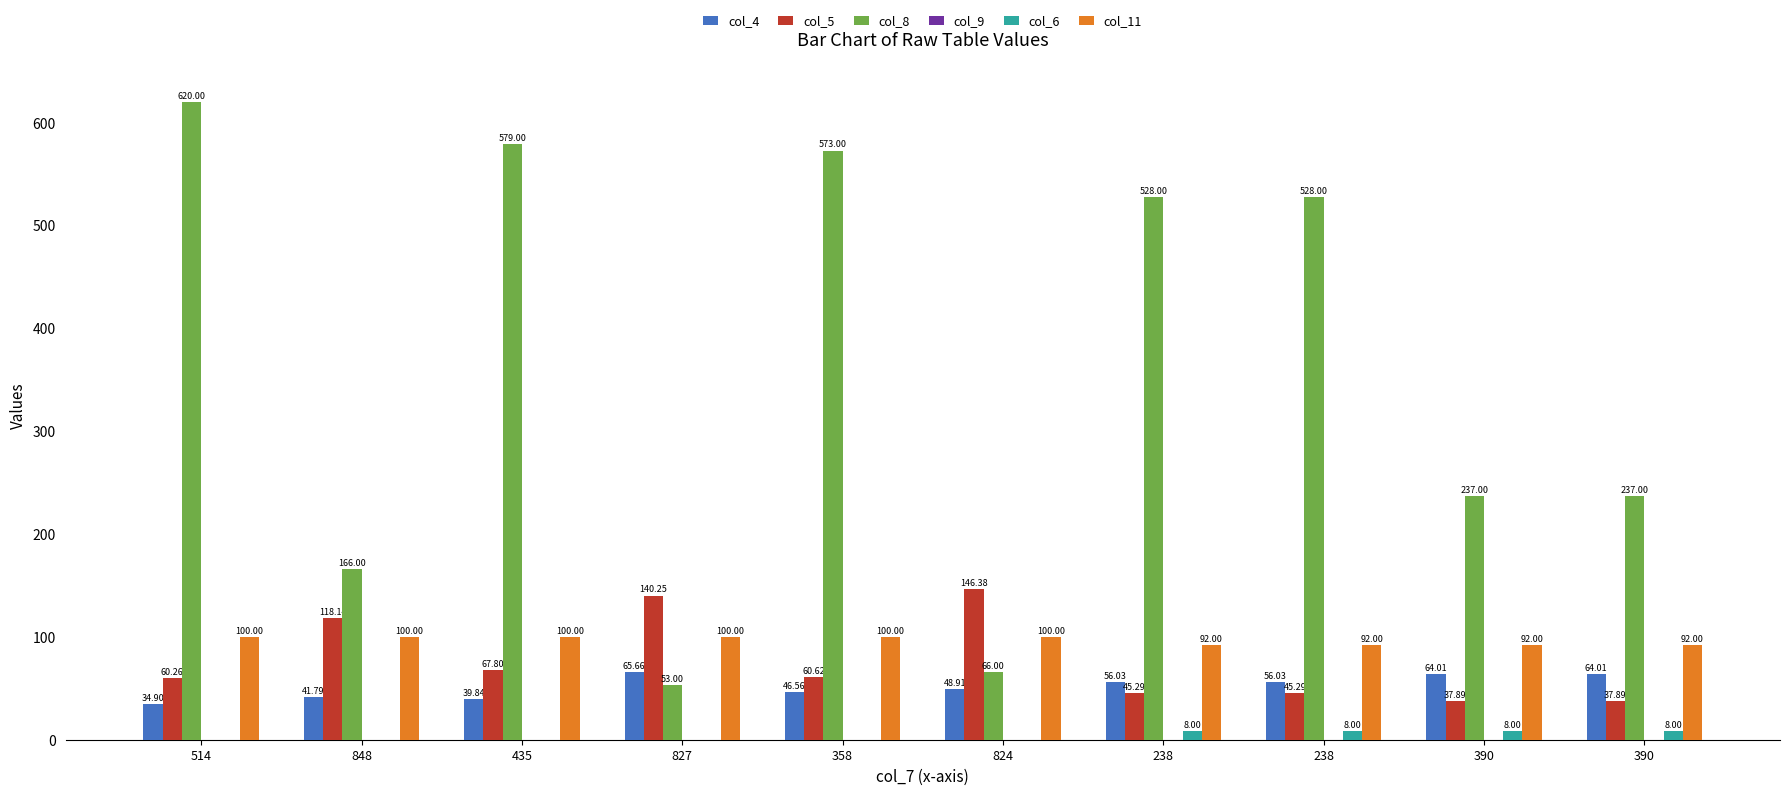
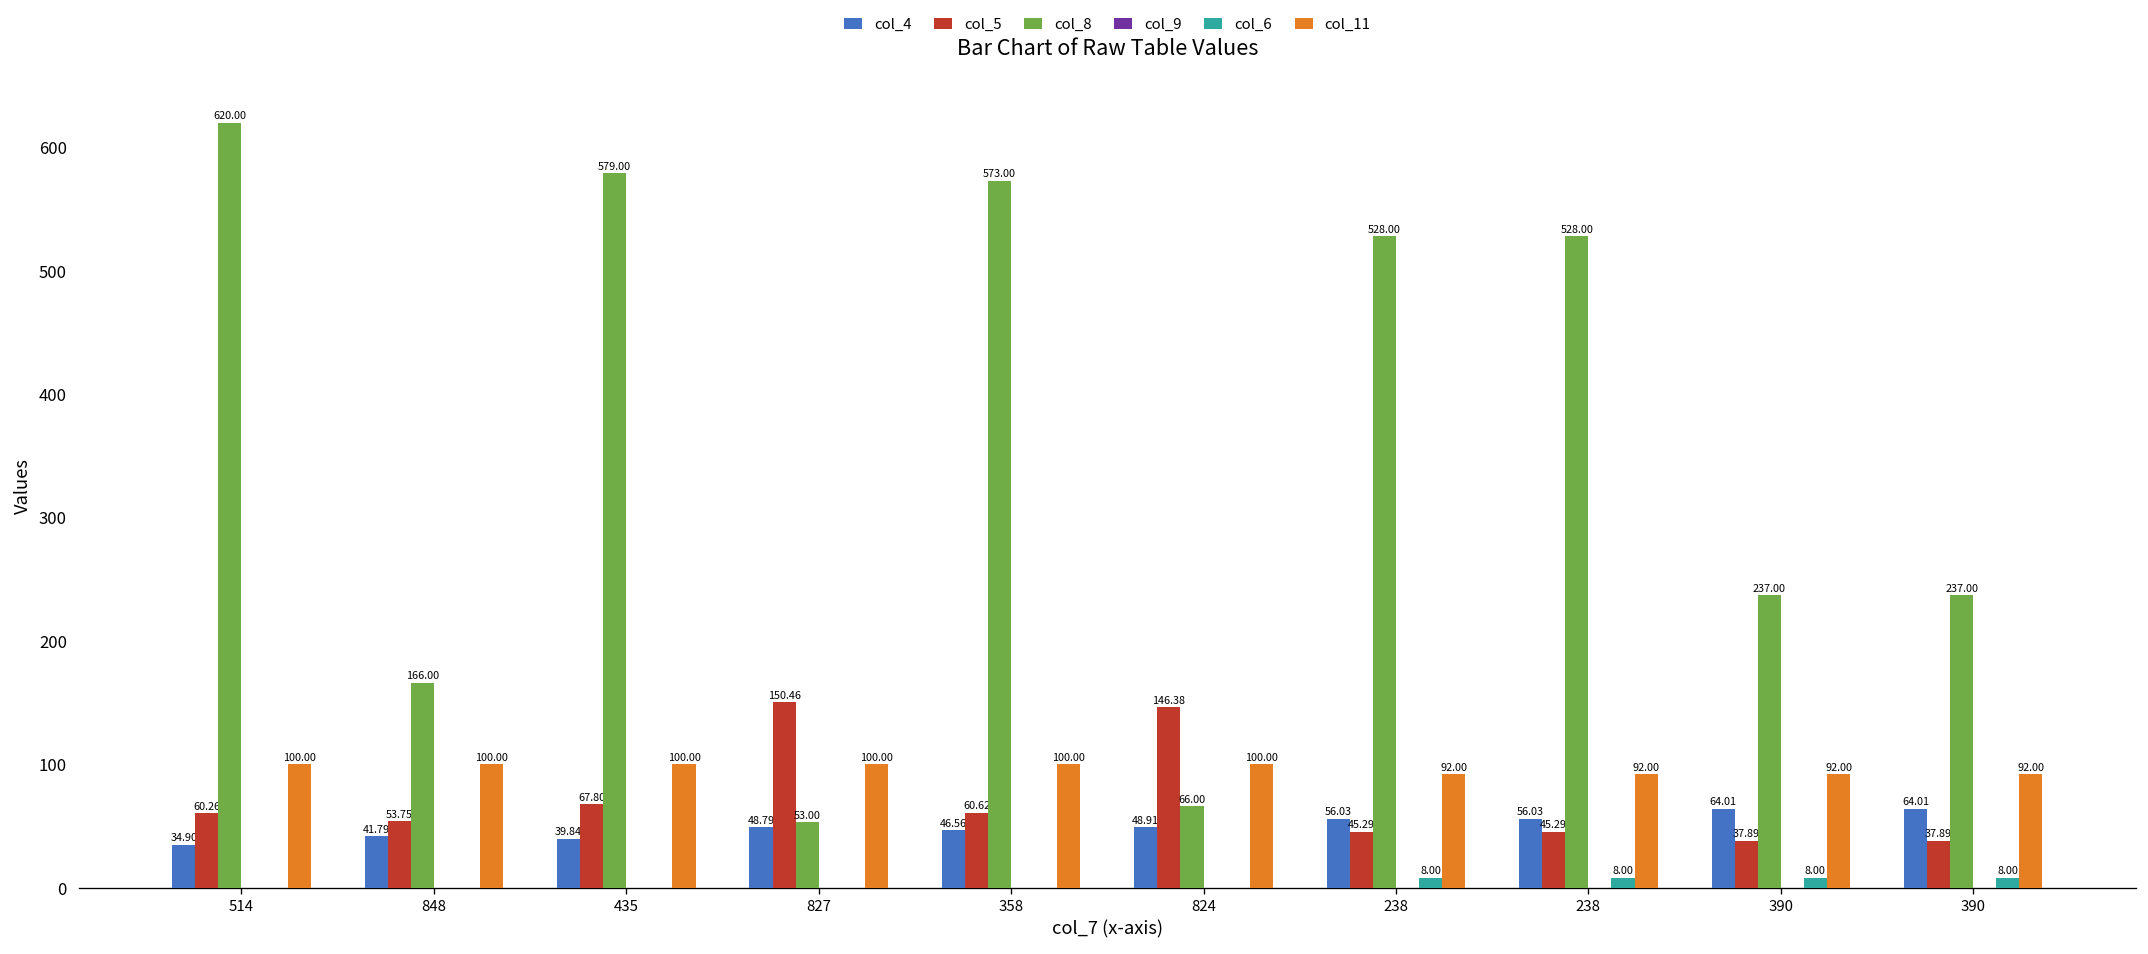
  {
    "col_4": {
      "514": 34.90,
      "848": 41.79,
      "435": 39.84,
-     "827": 65.66,
+     "827": 48.79,
      "358": 46.56,
      "824": 48.91
    },
    "col_5": {
      "514": 60.26,
-     "848": 118.14,
+     "848": 53.75,
      "435": 67.80,
-     "827": 140.25,
+     "827": 150.46,
      "358": 60.62,
      "824": 146.38
    },
    "col_8": {
      "514": 620.00,
      "848": 166.00,
      "435": 579.00,
      "827": 53.00,
      "358": 573.00,
      "824": 66.00
    },
    "col_9": {
      "514": 0,
      "848": 0,
      "435": 0,
      "827": 0,
      "358": 0,
      "824": 0
    },
    "col_6": {
      "514": 0,
      "848": 0,
      "435": 0,
      "827": 0,
      "358": 0,
      "824": 0
    },
    "col_11": {
      "514": 100.00,
      "848": 100.00,
      "435": 100.00,
      "827": 100.00,
      "358": 100.00,
      "824": 100.00
    }
  }
